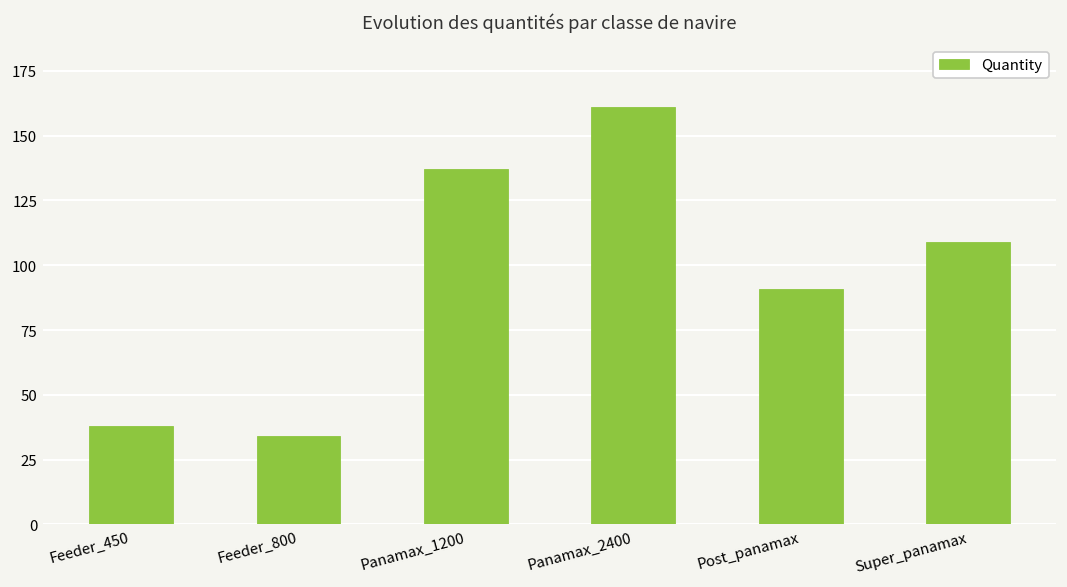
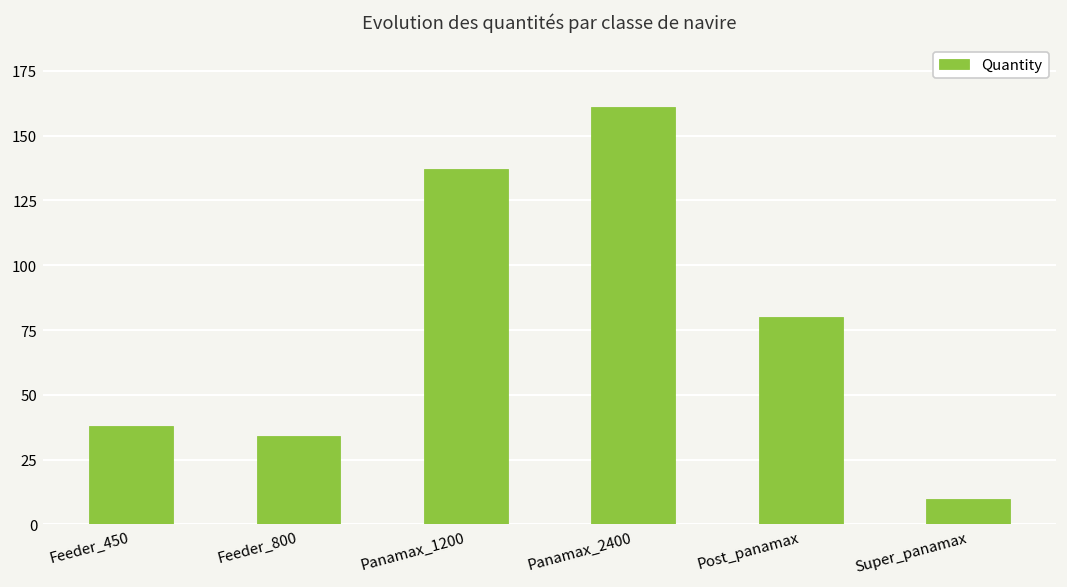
  {
    "Feeder_450": 38,
    "Feeder_800": 34,
    "Panamax_1200": 137,
    "Panamax_2400": 161,
-   "Post_panamax": 91,
-   "Super_panamax": 109
+   "Post_panamax": 80,
+   "Super_panamax": 10
  }
